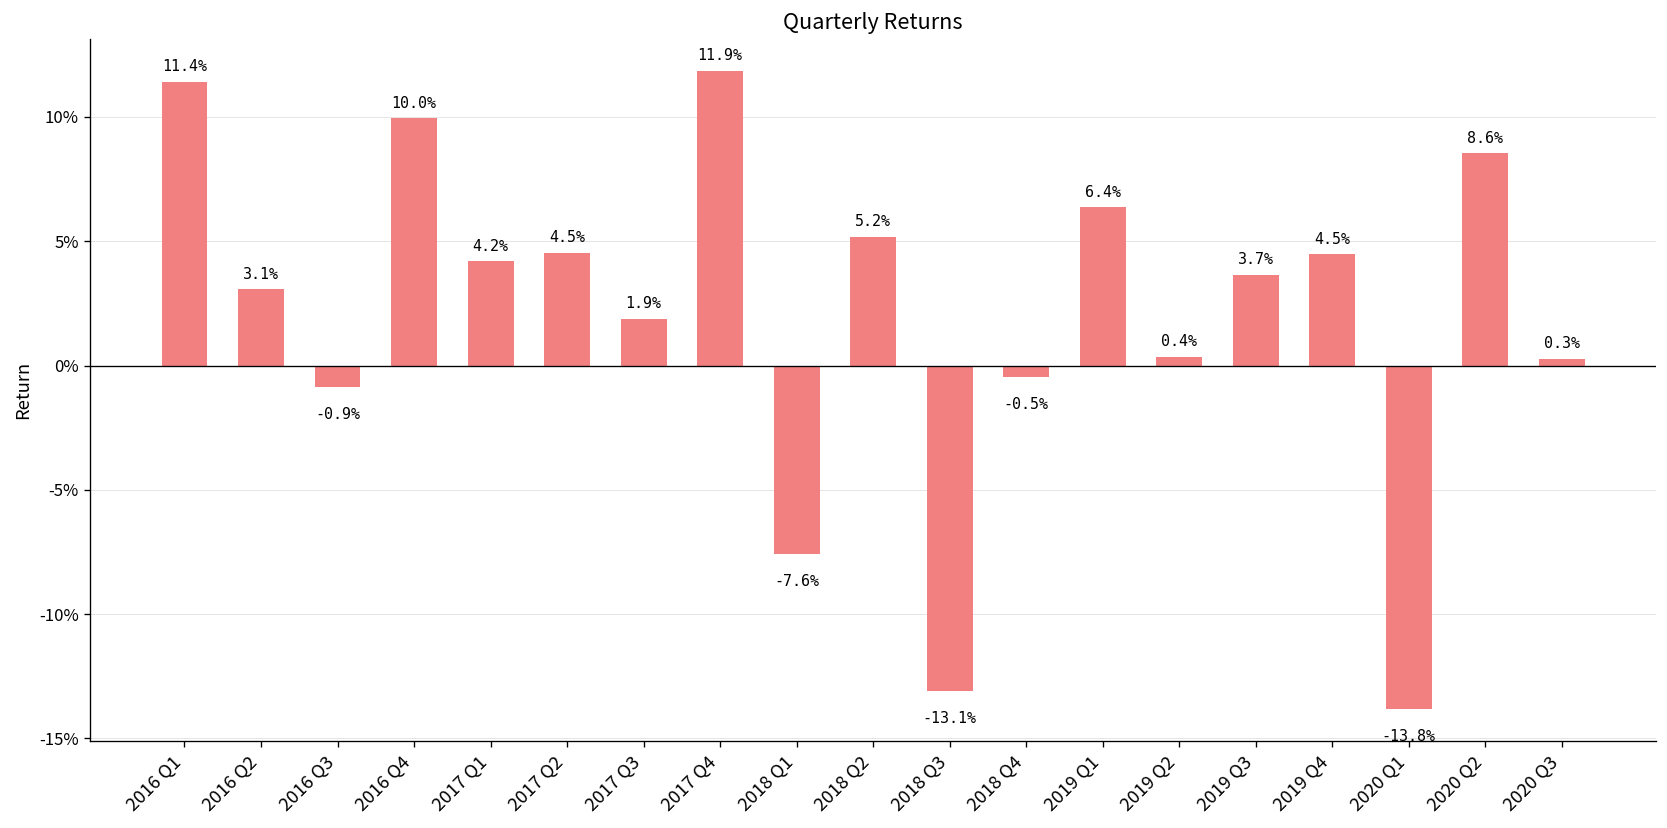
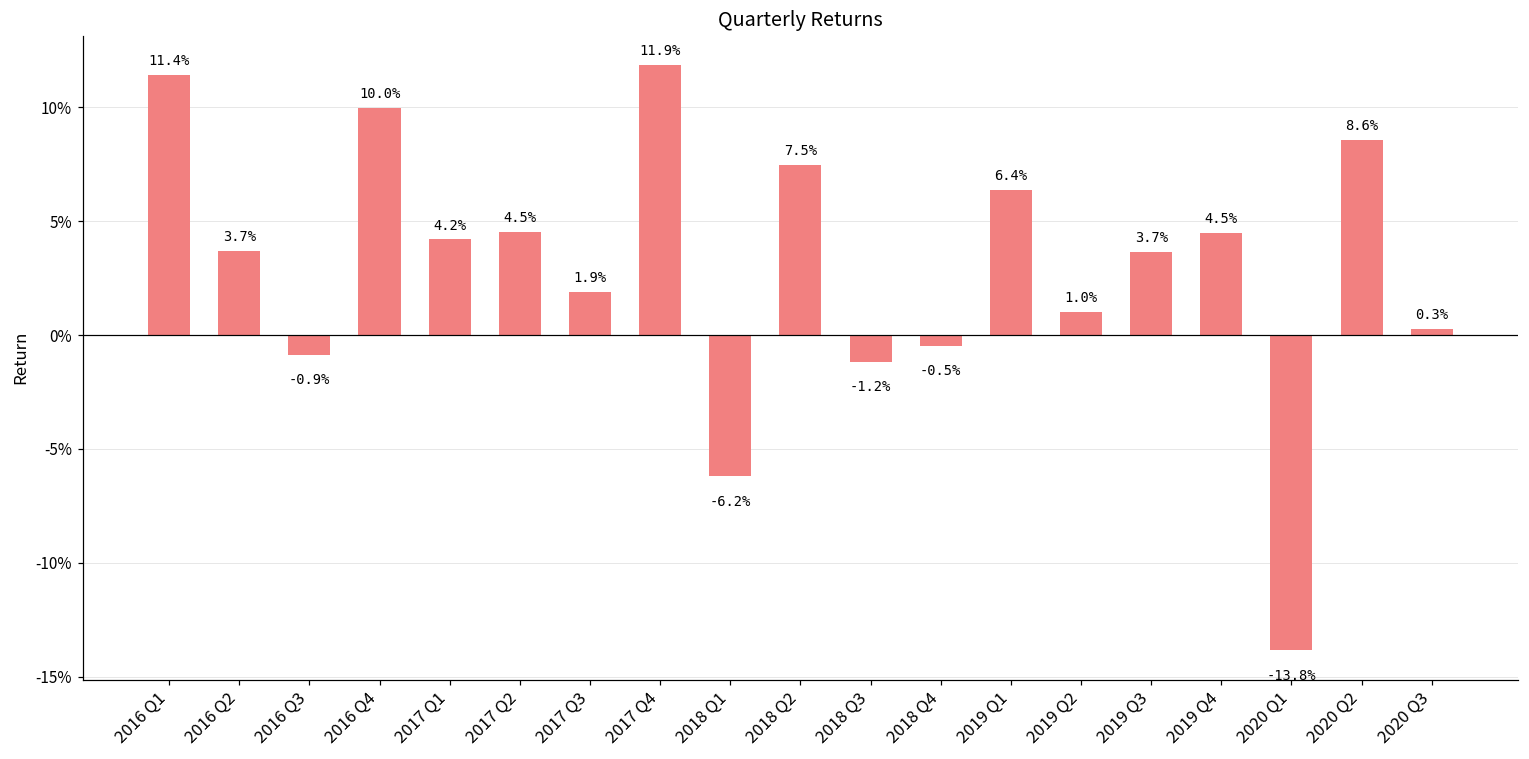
  {
    "2016 Q1": "11.4%",
-   "2016 Q2": "3.1%",
+   "2016 Q2": "3.7%",
    "2016 Q3": "-0.9%",
    "2016 Q4": "10.0%",
    "2017 Q1": "4.2%",
    "2017 Q2": "4.5%",
    "2017 Q3": "1.9%",
    "2017 Q4": "11.9%",
-   "2018 Q1": "-7.6%",
-   "2018 Q2": "5.2%",
-   "2018 Q3": "-13.1%",
+   "2018 Q1": "-6.2%",
+   "2018 Q2": "7.5%",
+   "2018 Q3": "-1.2%",
    "2018 Q4": "-0.5%",
    "2019 Q1": "6.4%",
-   "2019 Q2": "0.4%",
+   "2019 Q2": "1.0%",
    "2019 Q3": "3.7%",
    "2019 Q4": "4.5%",
    "2020 Q1": "-13.8%",
    "2020 Q2": "8.6%",
    "2020 Q3": "0.3%"
  }
